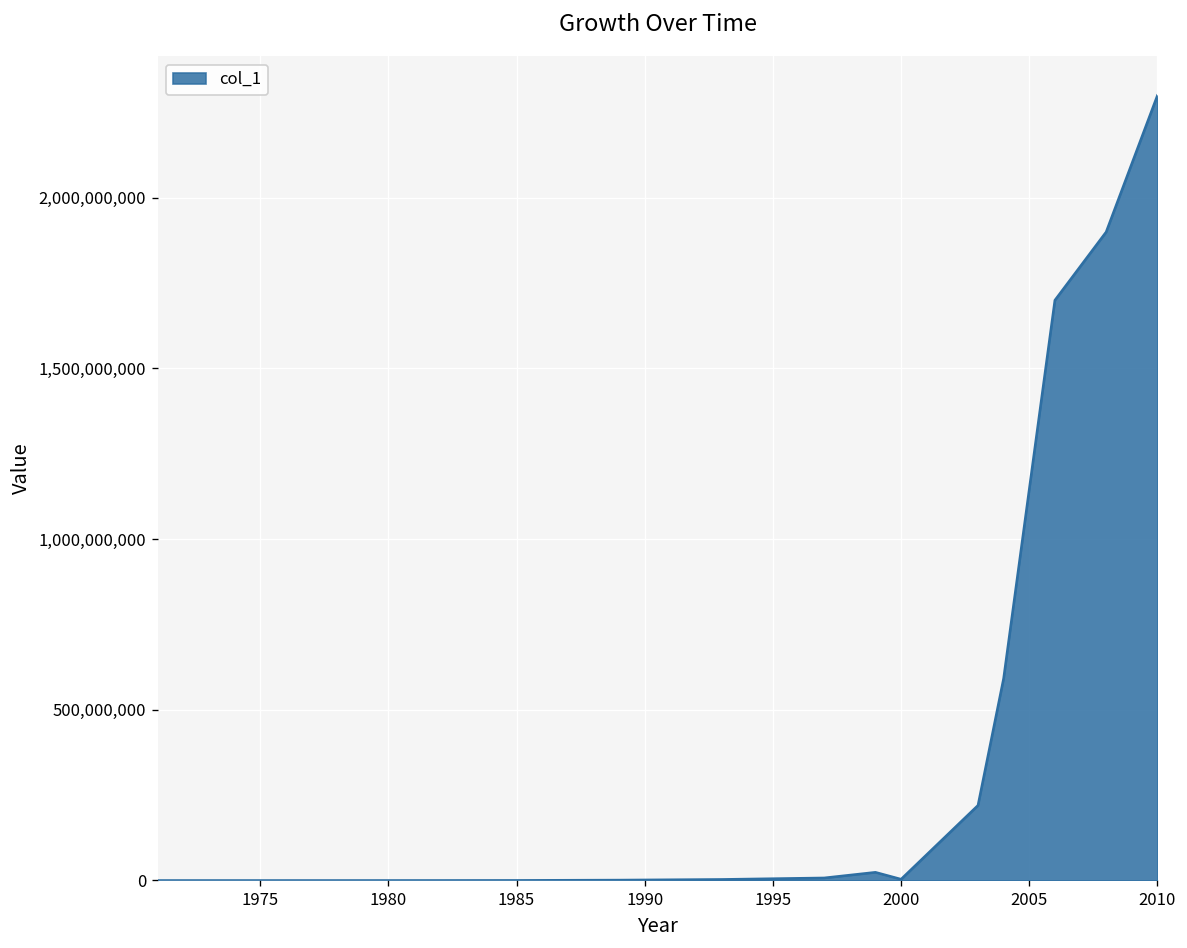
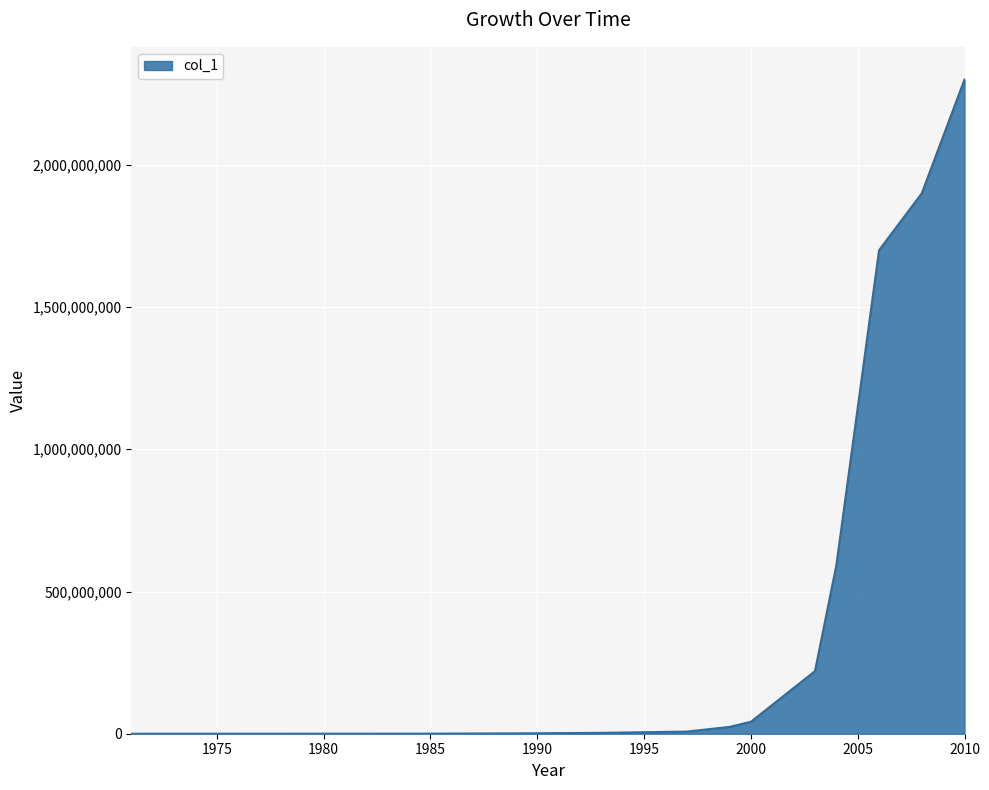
  {
    "1985": "0",
-   "2000": "0",
+   "2000": "40,000,000",
    "2010": "2,300,000,000"
  }
